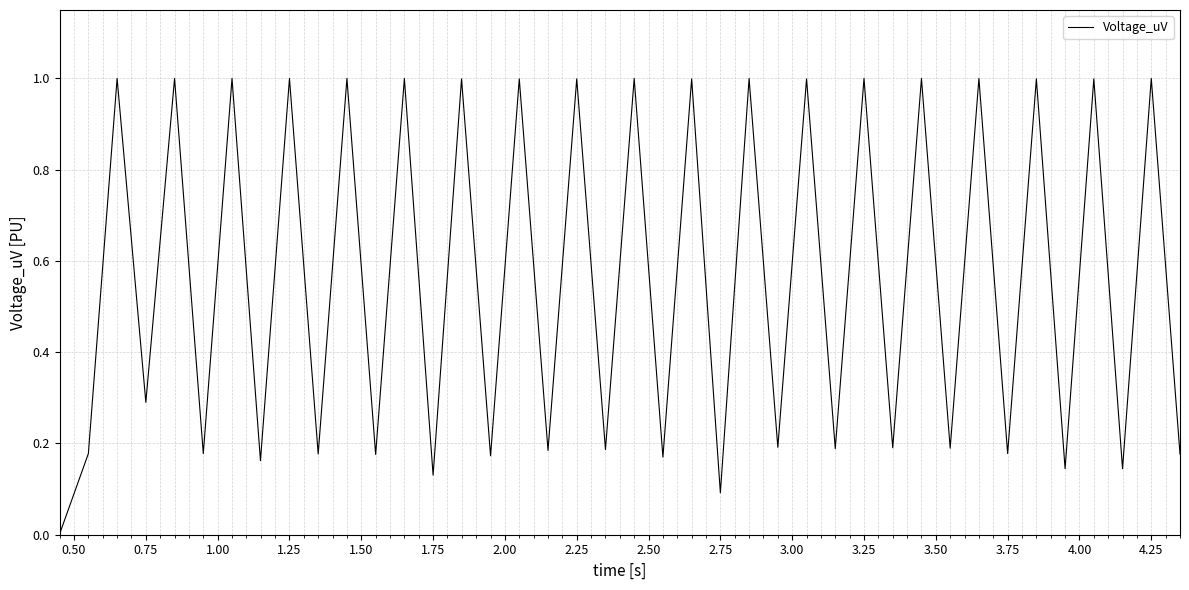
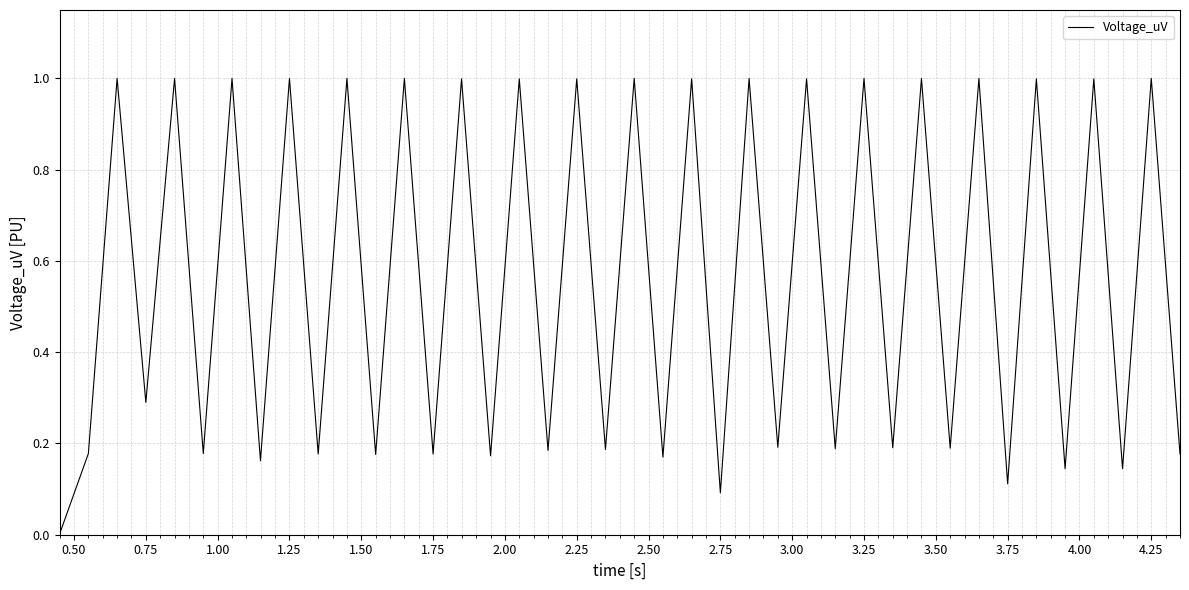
  {
    "0.75": 0.29,
    "1.25": 1.00,
-   "1.75": 0.13,
+   "1.75": 0.18,
    "2.25": 1.00,
    "2.75": 0.09,
    "3.25": 1.00,
-   "3.75": 0.18,
+   "3.75": 0.11,
    "4.25": 1.00
  }
